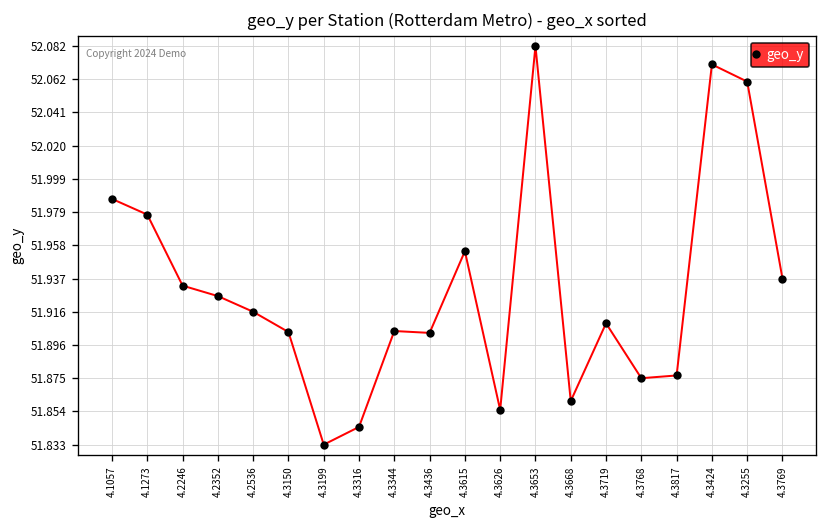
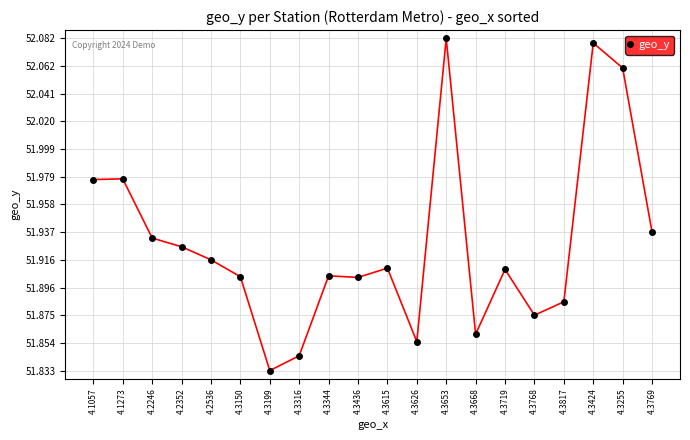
  {
-   "4.1057": 51.987,
+   "4.1057": 51.977,
    "4.1273": 51.977,
    "4.2246": 51.933,
    "4.2352": 51.926,
    "4.2536": 51.916,
    "4.3150": 51.904,
    "4.3199": 51.833,
    "4.3316": 51.844,
    "4.3344": 51.904,
    "4.3436": 51.903,
-   "4.3615": 51.954,
+   "4.3615": 51.910,
    "4.3626": 51.855,
    "4.3653": 52.082,
    "4.3668": 51.861,
    "4.3719": 51.909,
    "4.3768": 51.875,
-   "4.3817": 51.877,
-   "4.3424": 52.071,
+   "4.3817": 51.885,
+   "4.3424": 52.079,
    "4.3255": 52.060,
    "4.3769": 51.937
  }
